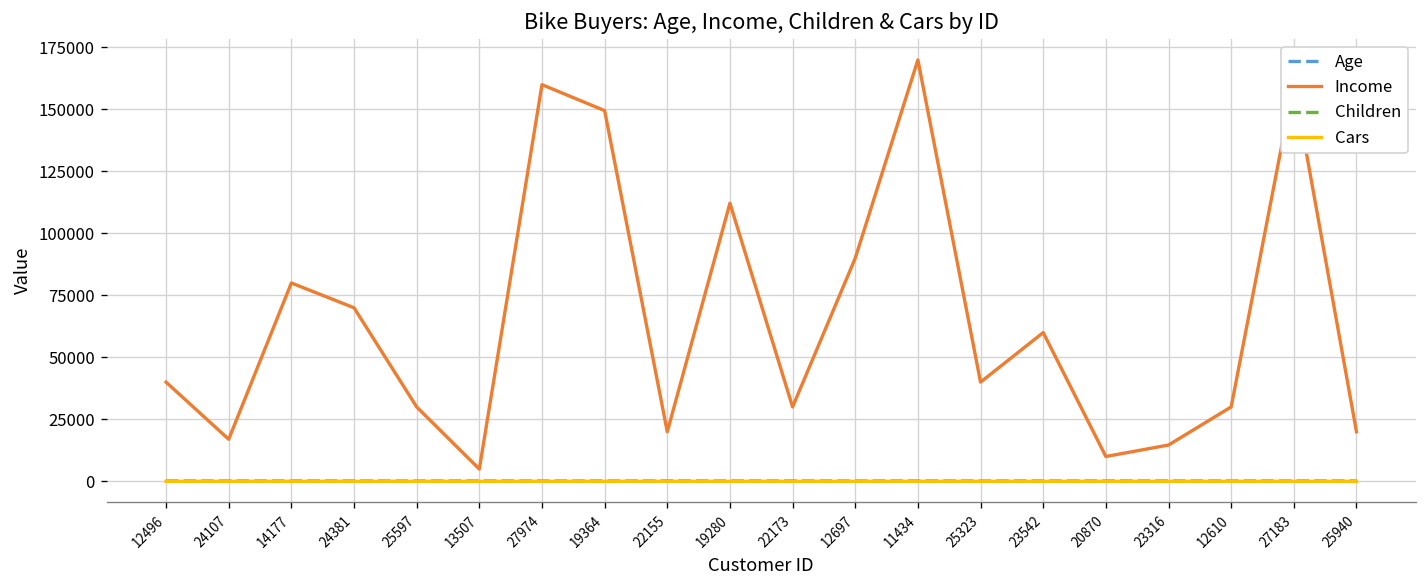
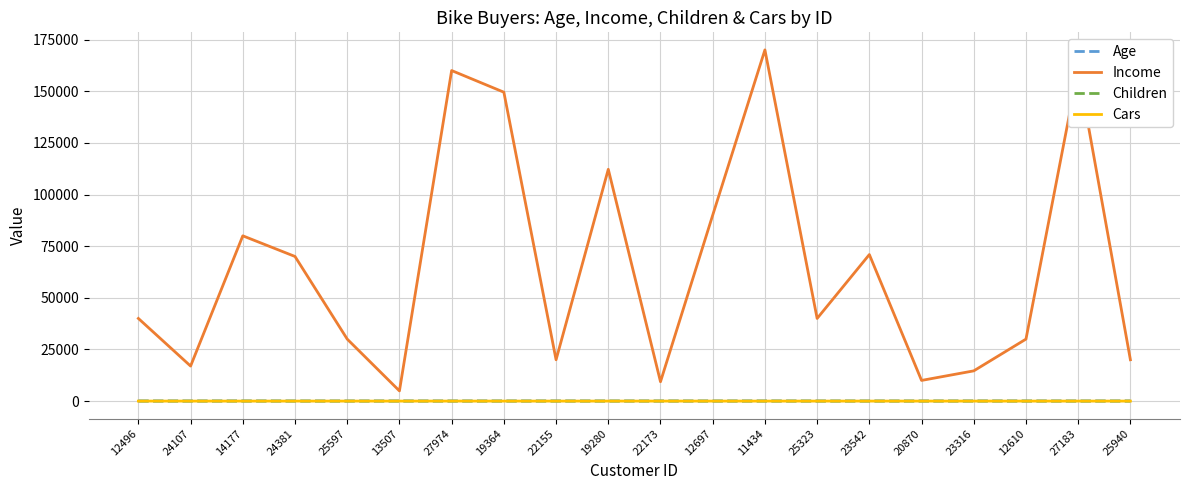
  {
    "Cars": {
      "12496": 0,
      "24107": 0,
      "14177": 0,
      "24381": 0,
      "25597": 0,
      "13507": 0,
      "27974": 0,
      "19364": 0,
      "22155": 0,
      "19280": 0,
      "22173": 0,
      "12697": 0,
      "11434": 0,
      "25323": 0,
      "23542": 0,
      "20870": 0,
      "23316": 0,
      "12610": 0,
      "27183": 0,
      "25940": 0
    },
    "Income": {
      "12496": 40000,
      "24107": 17000,
      "14177": 80000,
      "24381": 70000,
      "25597": 30000,
      "13507": 5000,
      "27974": 160000,
      "19364": 150000,
      "22155": 20000,
      "19280": 112000,
-     "22173": 30000,
+     "22173": 9000,
      "12697": 90000,
      "11434": 170000,
      "25323": 40000,
-     "23542": 60000,
+     "23542": 71000,
      "20870": 10000,
      "23316": 15000,
      "12610": 30000,
      "25940": 20000
    }
  }
